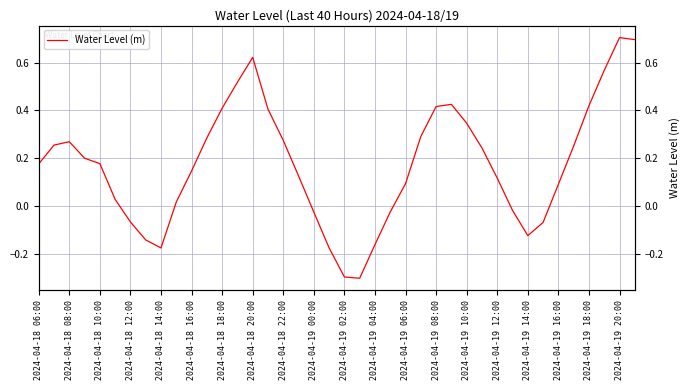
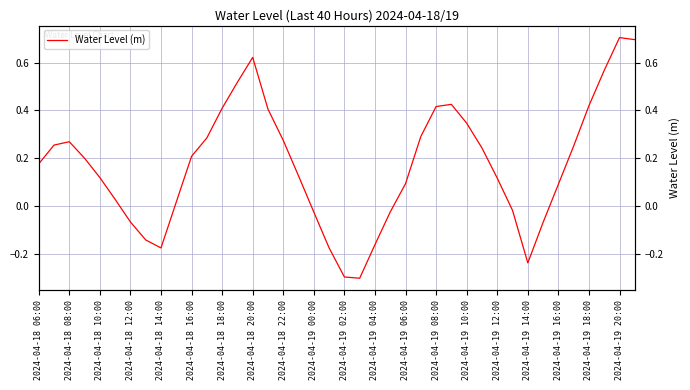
  {
    "2024-04-18 06:00": 0.18,
    "2024-04-18 08:00": 0.27,
-   "2024-04-18 10:00": 0.18,
+   "2024-04-18 10:00": 0.12,
    "2024-04-18 12:00": -0.07,
    "2024-04-18 14:00": -0.17,
-   "2024-04-18 16:00": 0.15,
+   "2024-04-18 16:00": 0.21,
    "2024-04-18 18:00": 0.41,
    "2024-04-18 20:00": 0.62,
    "2024-04-18 22:00": 0.27,
    "2024-04-19 00:00": -0.03,
    "2024-04-19 02:00": -0.30,
    "2024-04-19 04:00": -0.16,
    "2024-04-19 06:00": 0.09,
    "2024-04-19 08:00": 0.42,
    "2024-04-19 10:00": 0.35,
    "2024-04-19 12:00": 0.12,
-   "2024-04-19 14:00": -0.12,
+   "2024-04-19 14:00": -0.24,
    "2024-04-19 16:00": 0.09,
    "2024-04-19 18:00": 0.42,
    "2024-04-19 20:00": 0.70
  }
